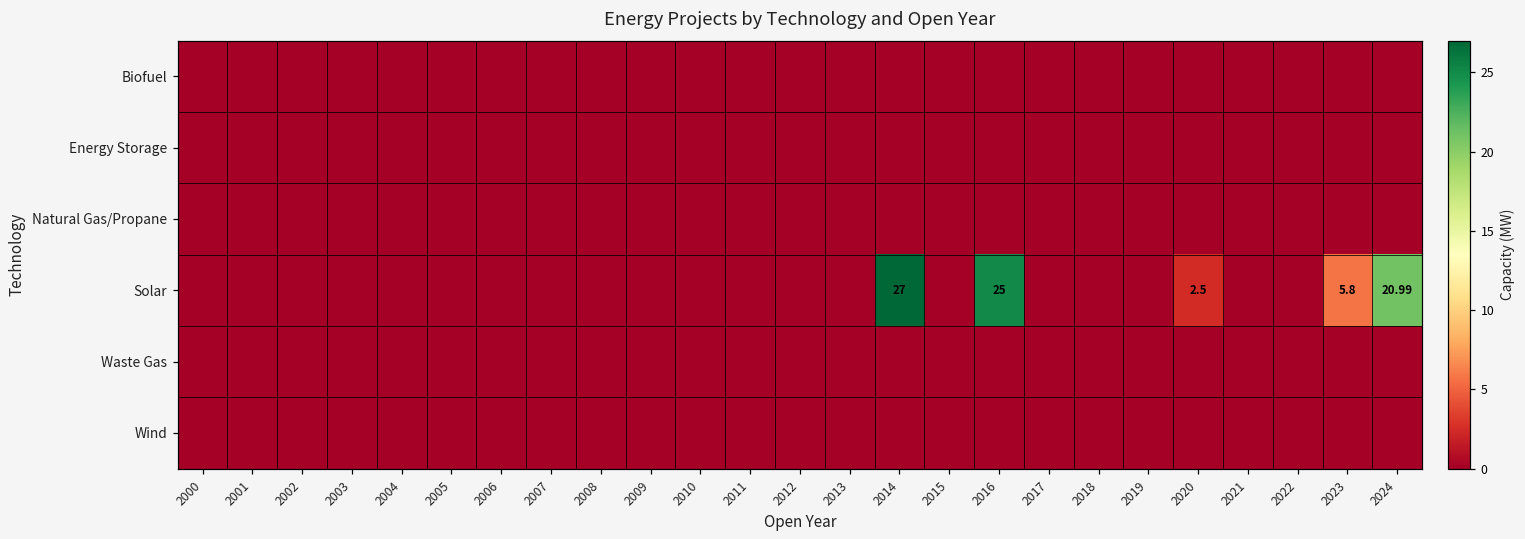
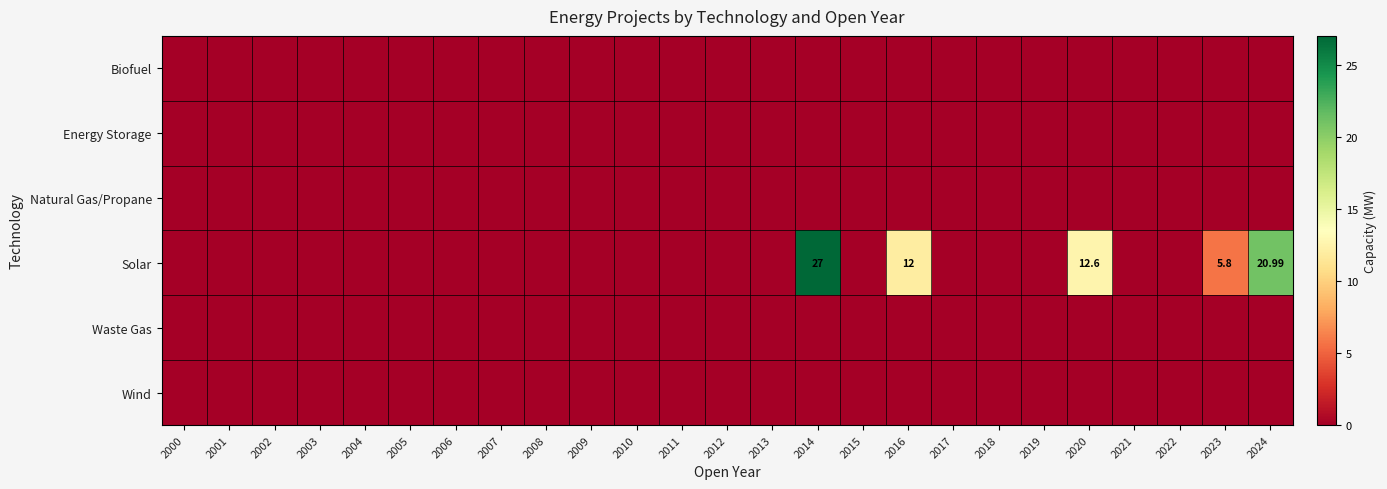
  {
    "Solar": {
      "2014": 27,
-     "2016": 25,
-     "2020": 2.5,
+     "2016": 12,
+     "2020": 12.6,
      "2023": 5.8,
      "2024": 20.99
    }
  }
